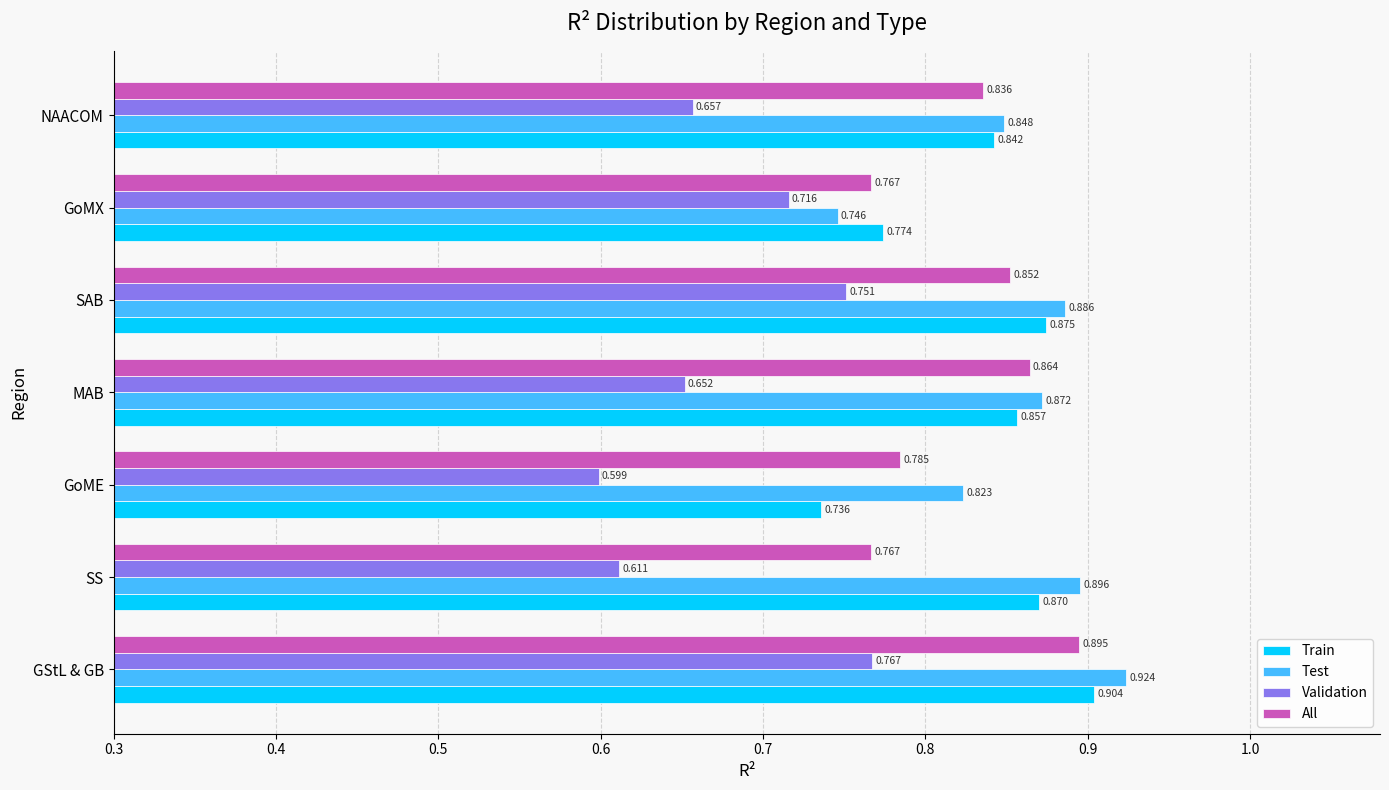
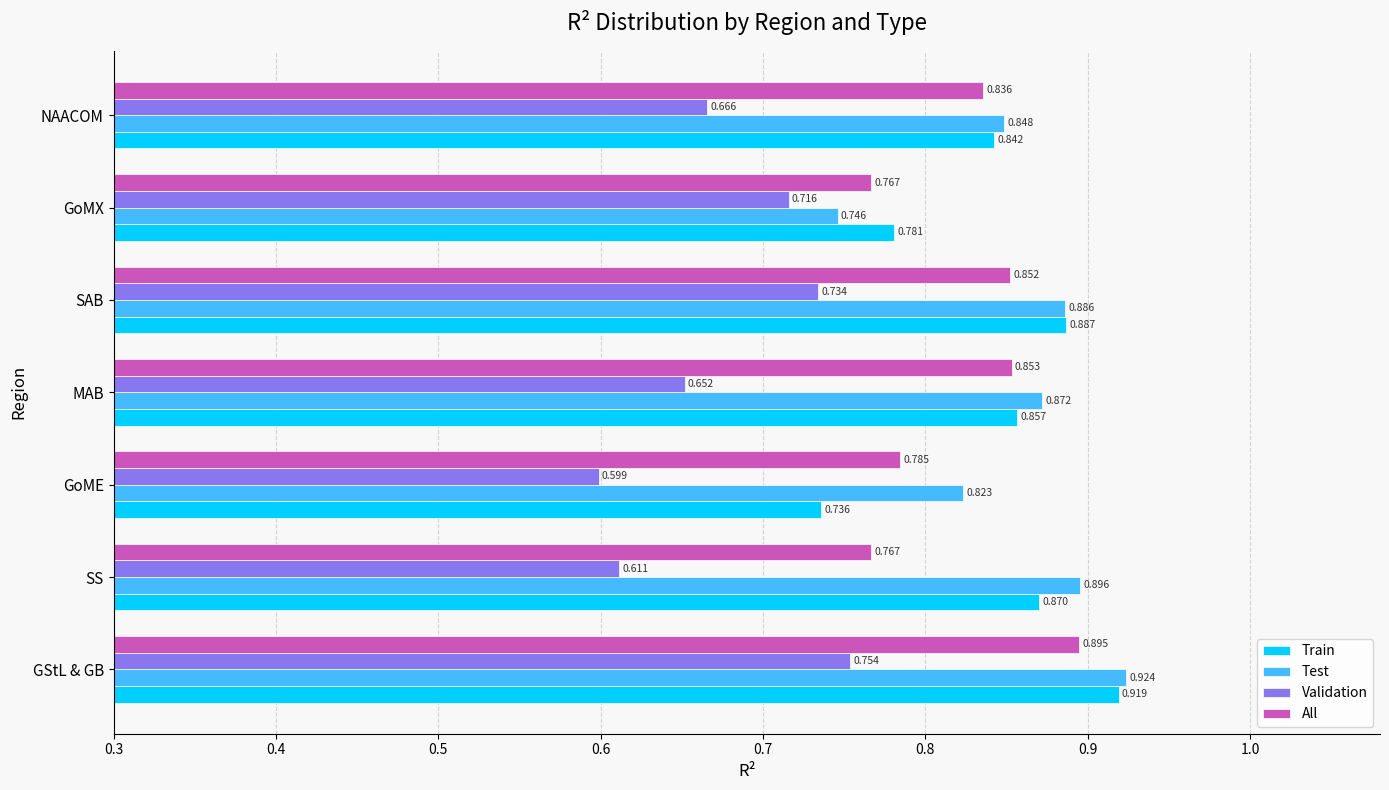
  {
    "Train": {
      "NAACOM": 0.842,
-     "GoMX": 0.774,
-     "SAB": 0.875,
+     "GoMX": 0.781,
+     "SAB": 0.887,
      "MAB": 0.857,
      "GoME": 0.736,
      "SS": 0.870,
-     "GStL & GB": 0.904
+     "GStL & GB": 0.919
    },
    "Test": {
      "NAACOM": 0.848,
      "GoMX": 0.746,
      "SAB": 0.886,
      "MAB": 0.872,
      "GoME": 0.823,
      "SS": 0.896,
      "GStL & GB": 0.924
    },
    "Validation": {
-     "NAACOM": 0.657,
+     "NAACOM": 0.666,
      "GoMX": 0.716,
-     "SAB": 0.751,
+     "SAB": 0.734,
      "MAB": 0.652,
      "GoME": 0.599,
      "SS": 0.611,
-     "GStL & GB": 0.767
+     "GStL & GB": 0.754
    },
    "All": {
      "NAACOM": 0.836,
      "GoMX": 0.767,
      "SAB": 0.852,
-     "MAB": 0.864,
+     "MAB": 0.853,
      "GoME": 0.785,
      "SS": 0.767,
      "GStL & GB": 0.895
    }
  }
